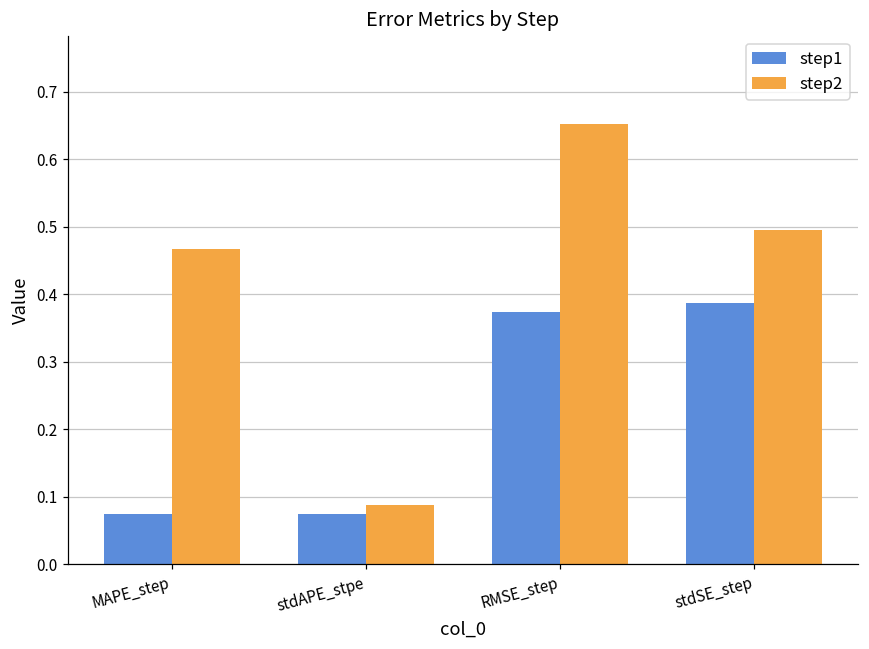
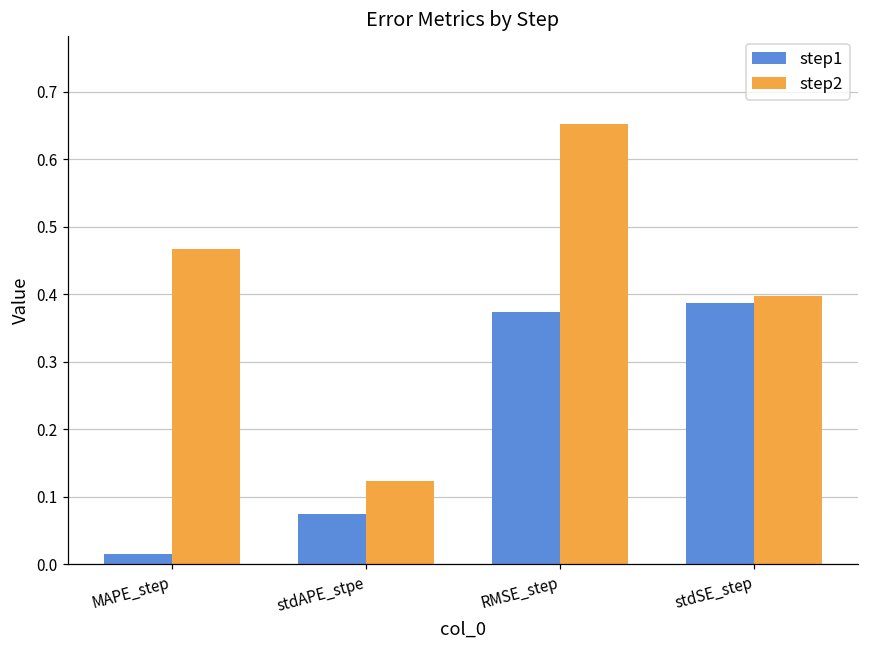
  {
    "step1": {
-     "MAPE_step": 0.07,
+     "MAPE_step": 0.02,
      "stdAPE_stpe": 0.07,
      "RMSE_step": 0.37,
      "stdSE_step": 0.39
    },
    "step2": {
      "MAPE_step": 0.47,
-     "stdAPE_stpe": 0.09,
+     "stdAPE_stpe": 0.12,
      "RMSE_step": 0.65,
-     "stdSE_step": 0.50
+     "stdSE_step": 0.40
    }
  }
